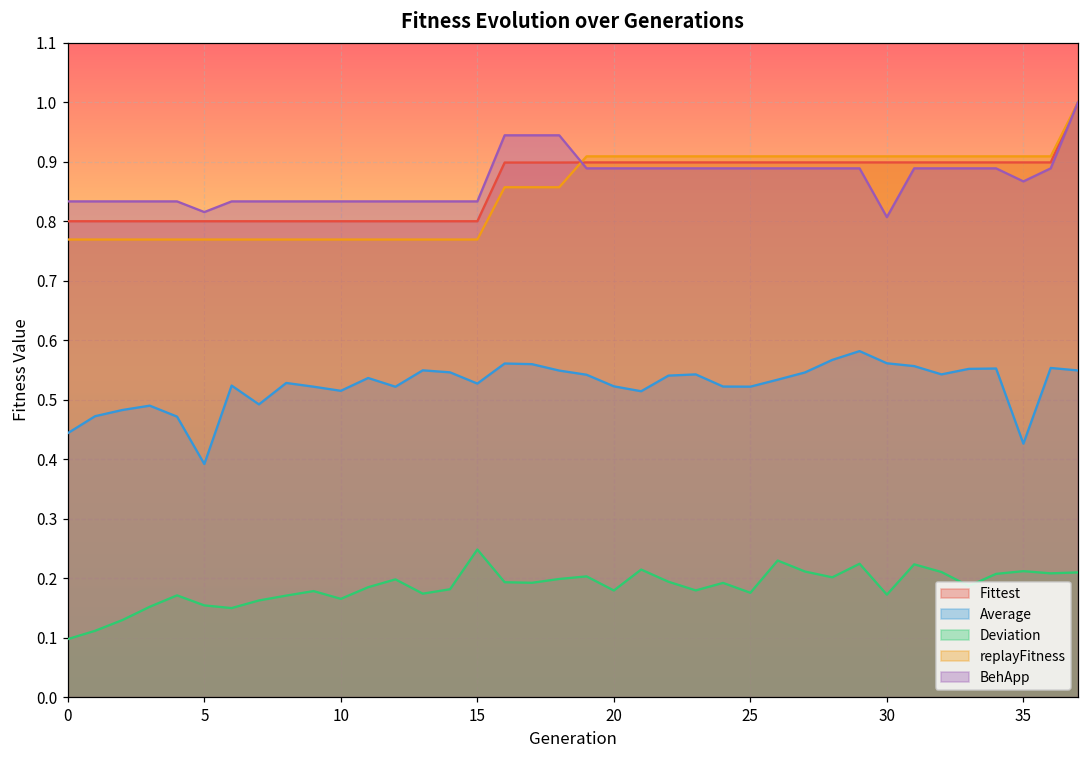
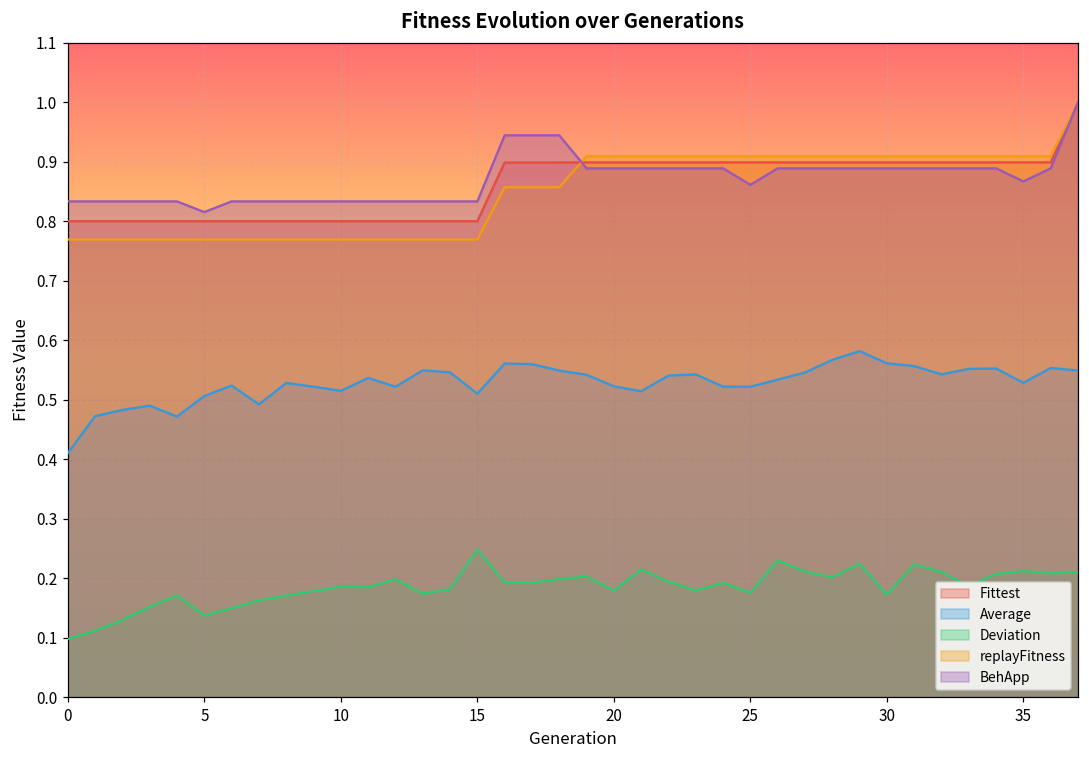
  {
    "Average": {
-     "0": 0.44,
-     "5": 0.39,
+     "0": 0.41,
+     "5": 0.51,
      "10": 0.51,
-     "15": 0.53,
+     "15": 0.51,
      "20": 0.52,
      "25": 0.52,
      "30": 0.56,
-     "35": 0.43
+     "35": 0.53
    },
    "Deviation": {
      "0": 0.10,
-     "5": 0.15,
-     "10": 0.17,
+     "5": 0.14,
+     "10": 0.19,
      "15": 0.25,
      "20": 0.18,
      "25": 0.18,
      "30": 0.17,
      "35": 0.21
    },
    "BehApp": {
      "0": 0.83,
      "5": 0.82,
      "10": 0.83,
      "15": 0.83,
      "20": 0.89,
-     "25": 0.89,
-     "30": 0.81,
+     "25": 0.86,
+     "30": 0.89,
      "35": 0.87
    }
  }
